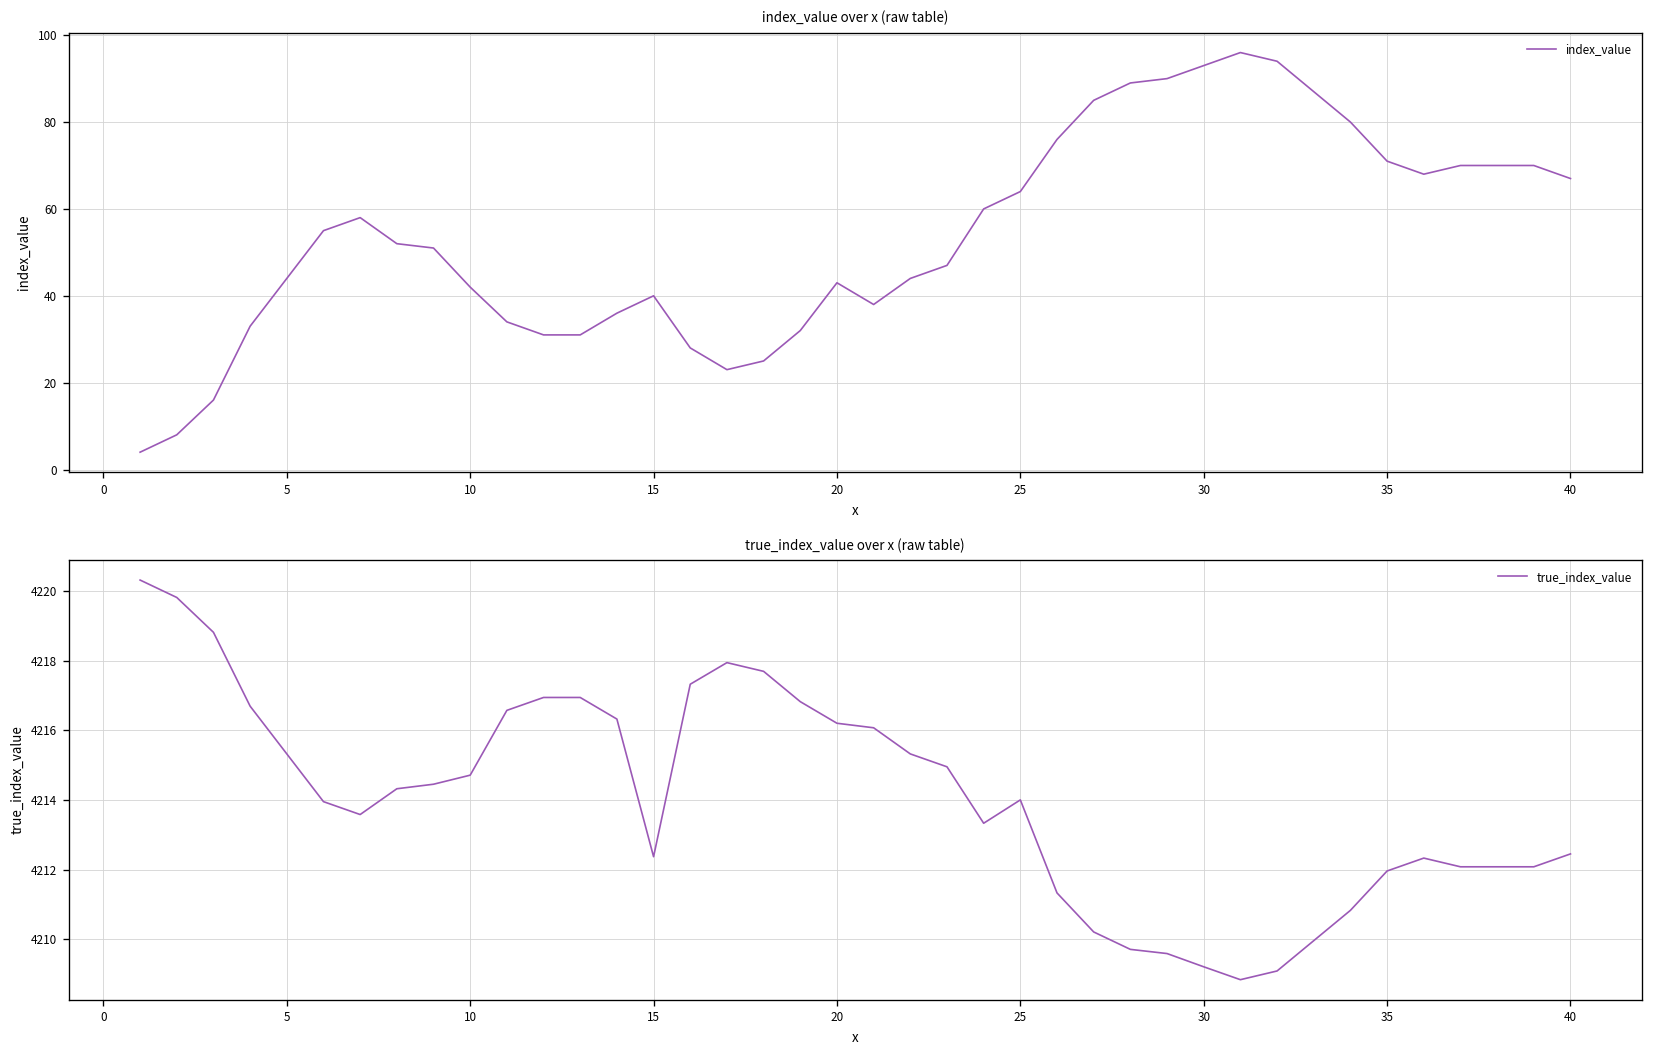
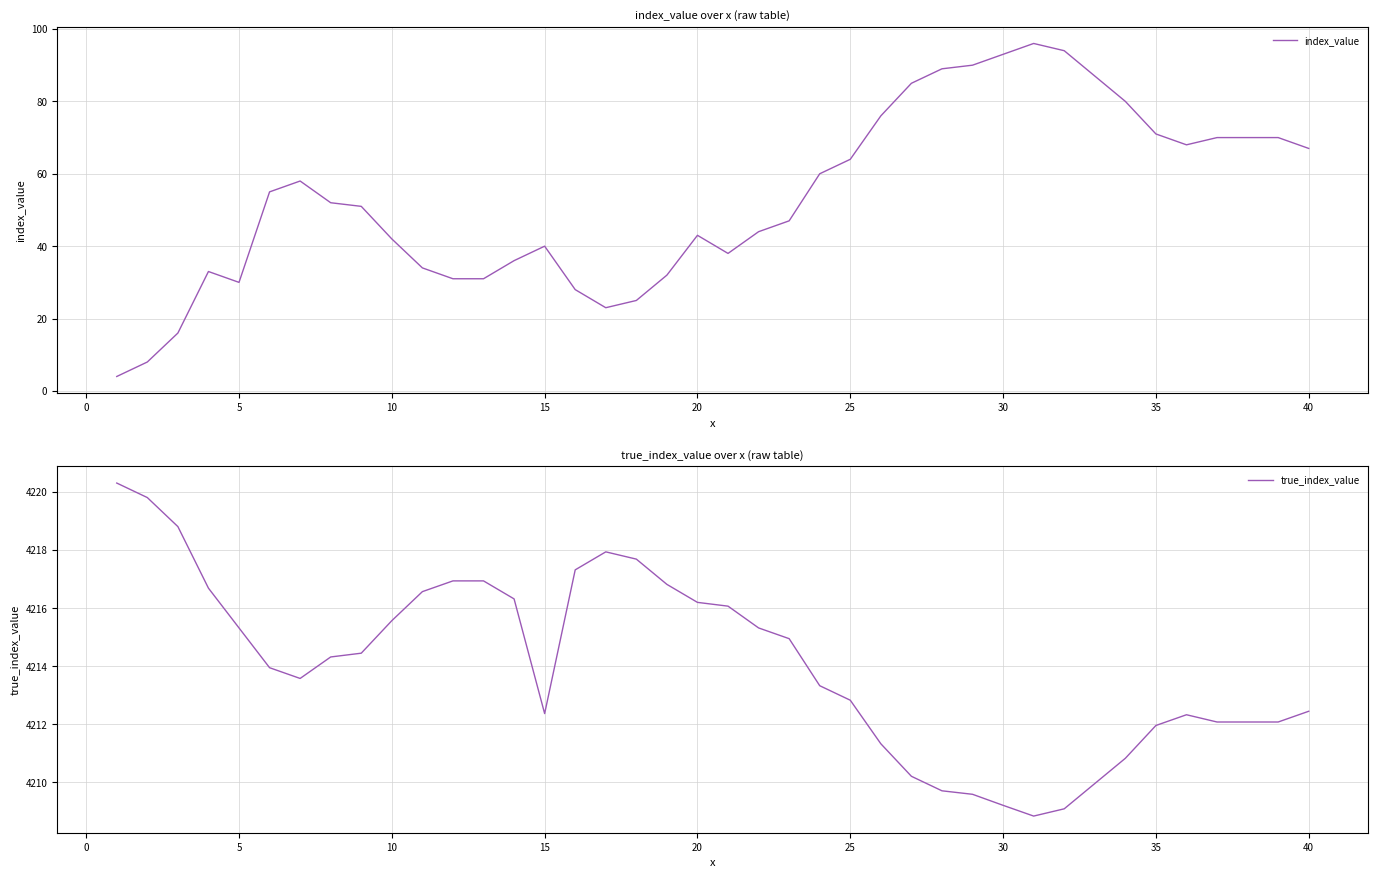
  {
    "index_value over x (raw table)": {
-     "5": 44,
+     "5": 30,
      "10": 42,
      "15": 40,
      "20": 43,
      "25": 64,
      "30": 93,
      "35": 71,
      "40": 67
    },
    "true_index_value over x (raw table)": {
      "5": 4215.3,
-     "10": 4214.7,
+     "10": 4215.6,
      "15": 4212.4,
      "20": 4216.2,
-     "25": 4214.0,
+     "25": 4212.8,
      "30": 4209.2,
      "35": 4212.0,
      "40": 4212.5
    }
  }
